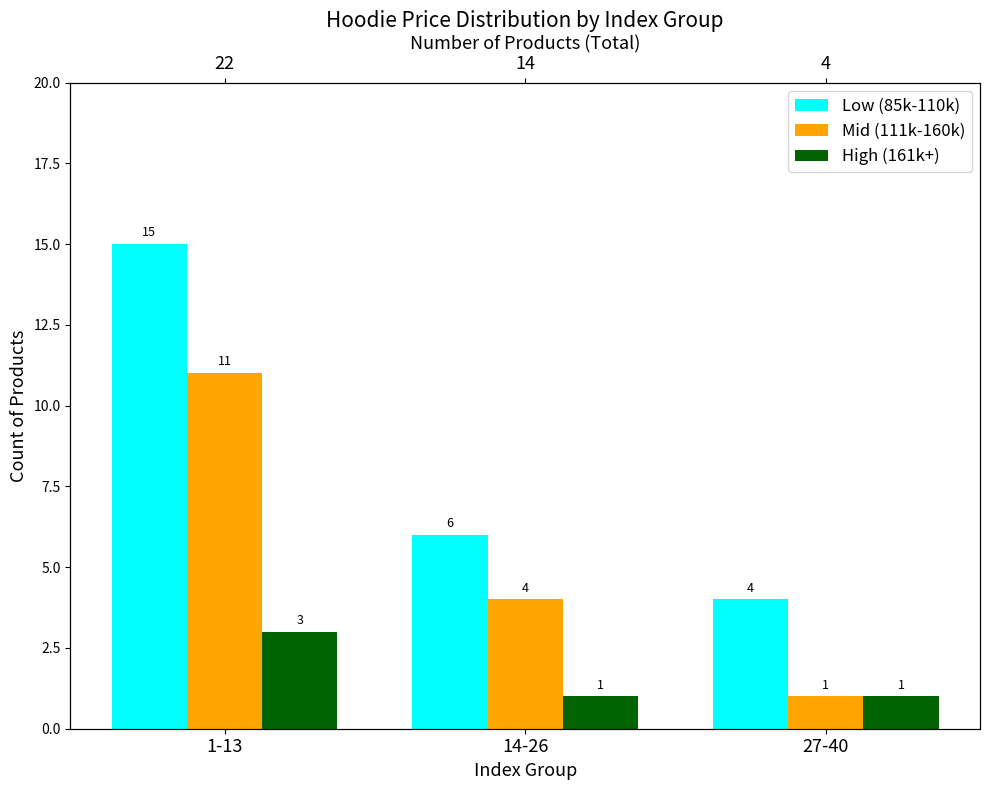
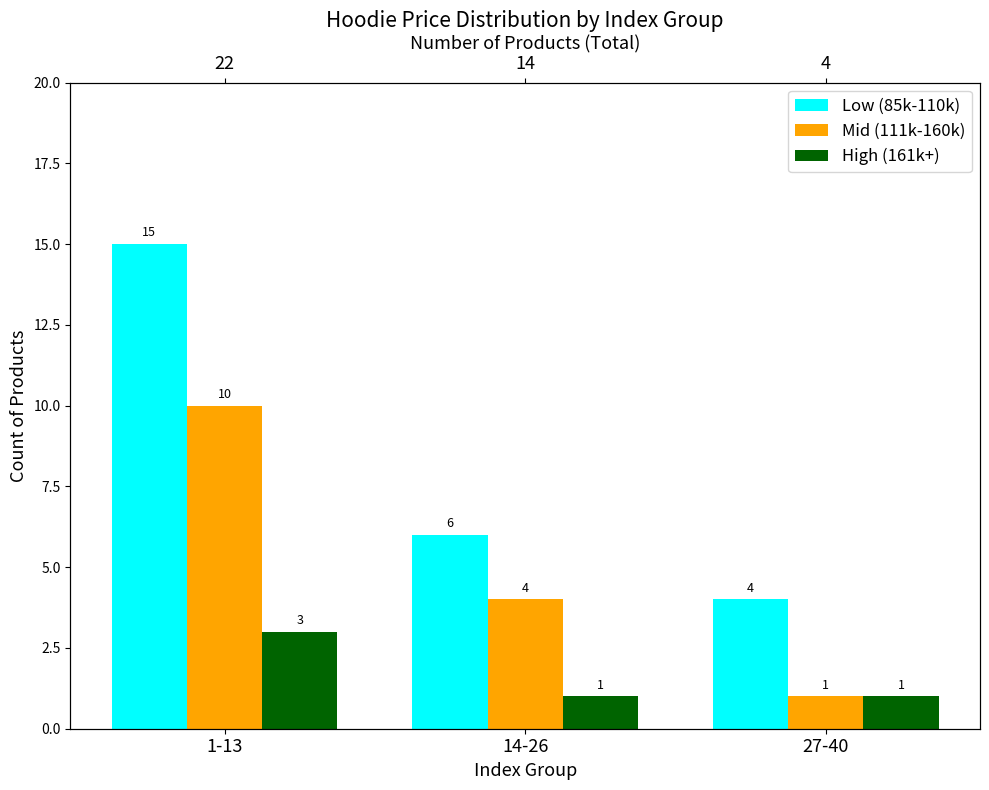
  {
    "Mid (111k-160k)": {
-     "1-13": 11,
+     "1-13": 10,
      "14-26": 4,
      "27-40": 1
    }
  }
